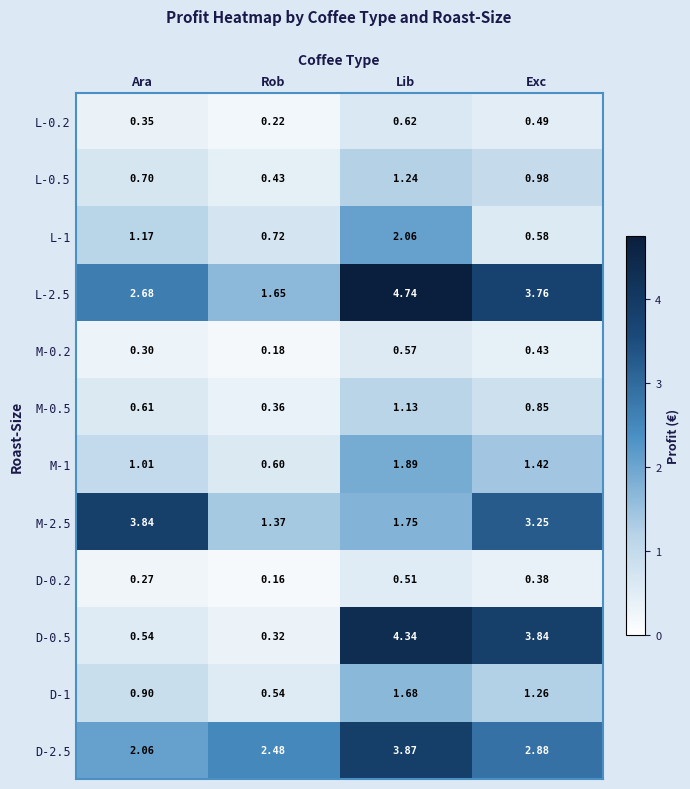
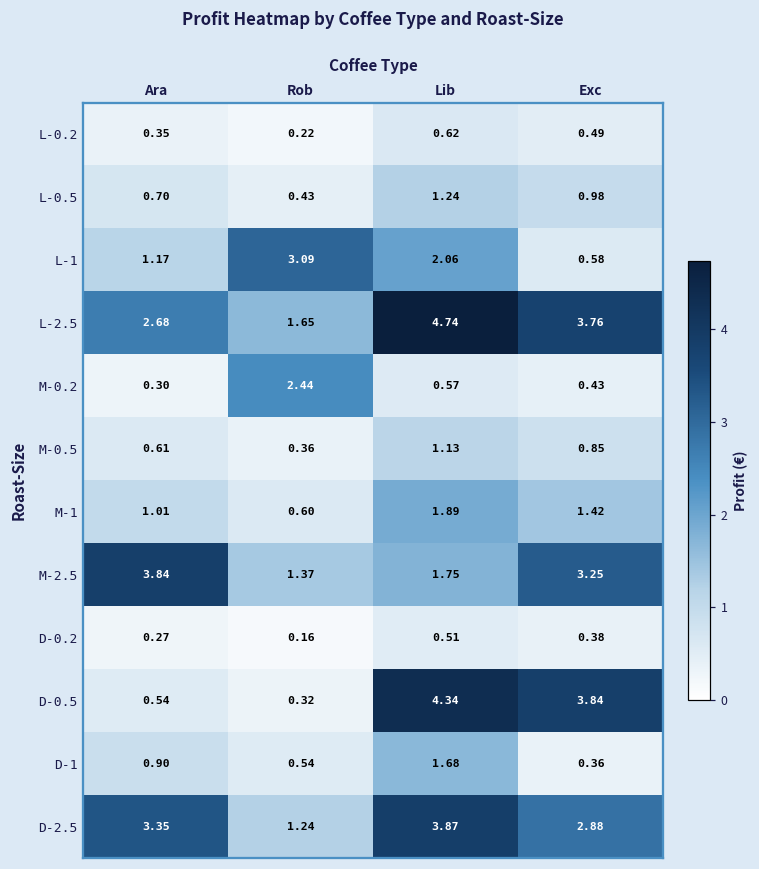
  {
    "L-0.2": {
      "Ara": 0.35,
      "Rob": 0.22,
      "Lib": 0.62,
      "Exc": 0.49
    },
    "L-0.5": {
      "Ara": 0.70,
      "Rob": 0.43,
      "Lib": 1.24,
      "Exc": 0.98
    },
    "L-1": {
      "Ara": 1.17,
-     "Rob": 0.72,
+     "Rob": 3.09,
      "Lib": 2.06,
      "Exc": 0.58
    },
    "L-2.5": {
      "Ara": 2.68,
      "Rob": 1.65,
      "Lib": 4.74,
      "Exc": 3.76
    },
    "M-0.2": {
      "Ara": 0.30,
-     "Rob": 0.18,
+     "Rob": 2.44,
      "Lib": 0.57,
      "Exc": 0.43
    },
    "M-0.5": {
      "Ara": 0.61,
      "Rob": 0.36,
      "Lib": 1.13,
      "Exc": 0.85
    },
    "M-1": {
      "Ara": 1.01,
      "Rob": 0.60,
      "Lib": 1.89,
      "Exc": 1.42
    },
    "M-2.5": {
      "Ara": 3.84,
      "Rob": 1.37,
      "Lib": 1.75,
      "Exc": 3.25
    },
    "D-0.2": {
      "Ara": 0.27,
      "Rob": 0.16,
      "Lib": 0.51,
      "Exc": 0.38
    },
    "D-0.5": {
      "Ara": 0.54,
      "Rob": 0.32,
      "Lib": 4.34,
      "Exc": 3.84
    },
    "D-1": {
      "Ara": 0.90,
      "Rob": 0.54,
      "Lib": 1.68,
-     "Exc": 1.26
+     "Exc": 0.36
    },
    "D-2.5": {
-     "Ara": 2.06,
-     "Rob": 2.48,
+     "Ara": 3.35,
+     "Rob": 1.24,
      "Lib": 3.87,
      "Exc": 2.88
    }
  }
